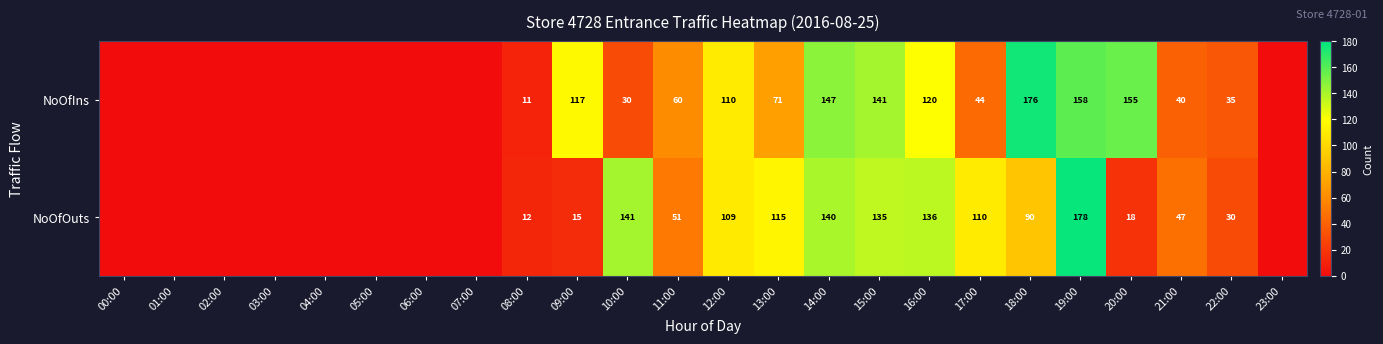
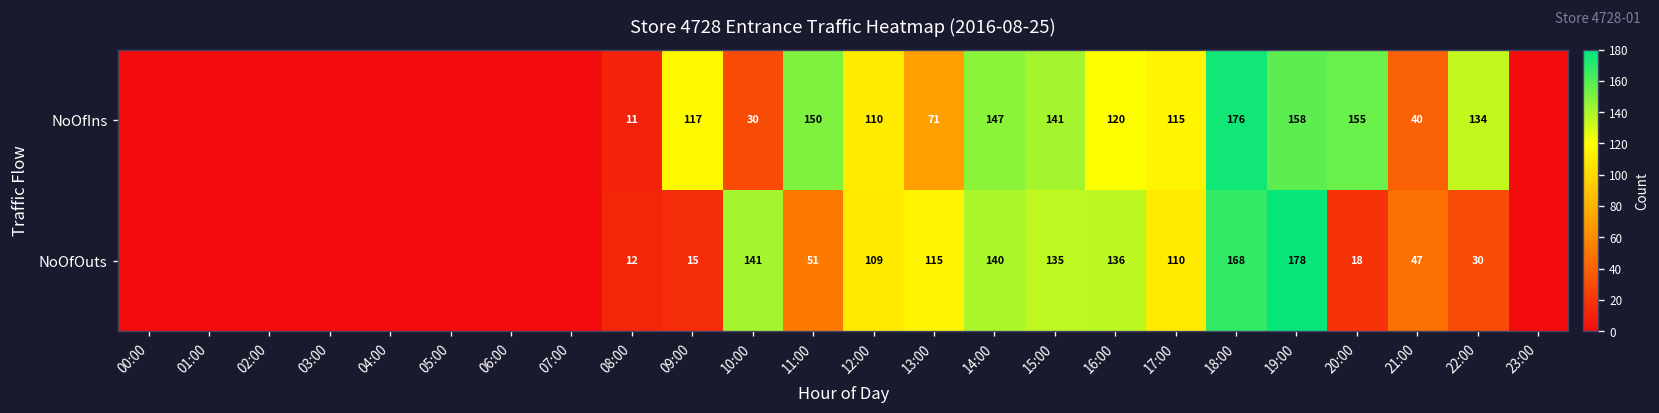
  {
    "NoOfIns": {
      "08:00": 11,
      "09:00": 117,
      "10:00": 30,
-     "11:00": 60,
+     "11:00": 150,
      "12:00": 110,
      "13:00": 71,
      "14:00": 147,
      "15:00": 141,
      "16:00": 120,
-     "17:00": 44,
+     "17:00": 115,
      "18:00": 176,
      "19:00": 158,
      "20:00": 155,
      "21:00": 40,
-     "22:00": 35
+     "22:00": 134
    },
    "NoOfOuts": {
      "08:00": 12,
      "09:00": 15,
      "10:00": 141,
      "11:00": 51,
      "12:00": 109,
      "13:00": 115,
      "14:00": 140,
      "15:00": 135,
      "16:00": 136,
      "17:00": 110,
-     "18:00": 90,
+     "18:00": 168,
      "19:00": 178,
      "20:00": 18,
      "21:00": 47,
      "22:00": 30
    }
  }
